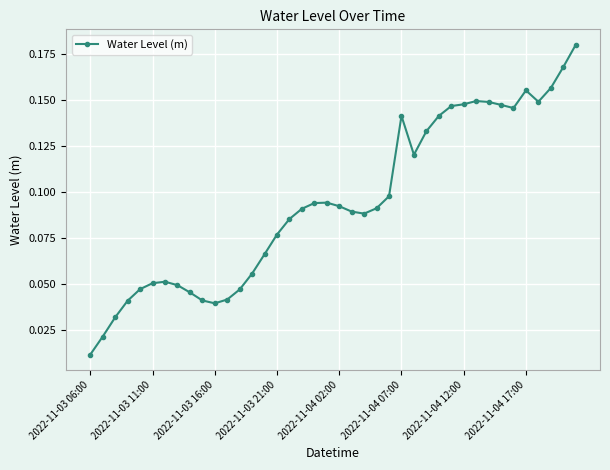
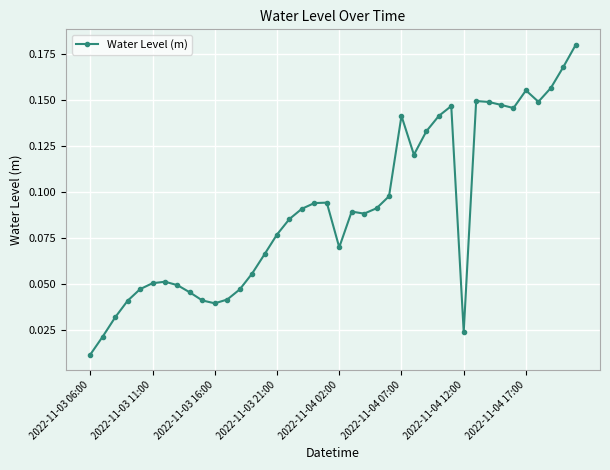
  {
    "2022-11-03 06:00": 0.012,
    "2022-11-03 11:00": 0.051,
    "2022-11-03 16:00": 0.040,
    "2022-11-03 21:00": 0.077,
-   "2022-11-04 02:00": 0.092,
+   "2022-11-04 02:00": 0.070,
    "2022-11-04 07:00": 0.141,
-   "2022-11-04 12:00": 0.148,
+   "2022-11-04 12:00": 0.024,
    "2022-11-04 17:00": 0.155
  }
